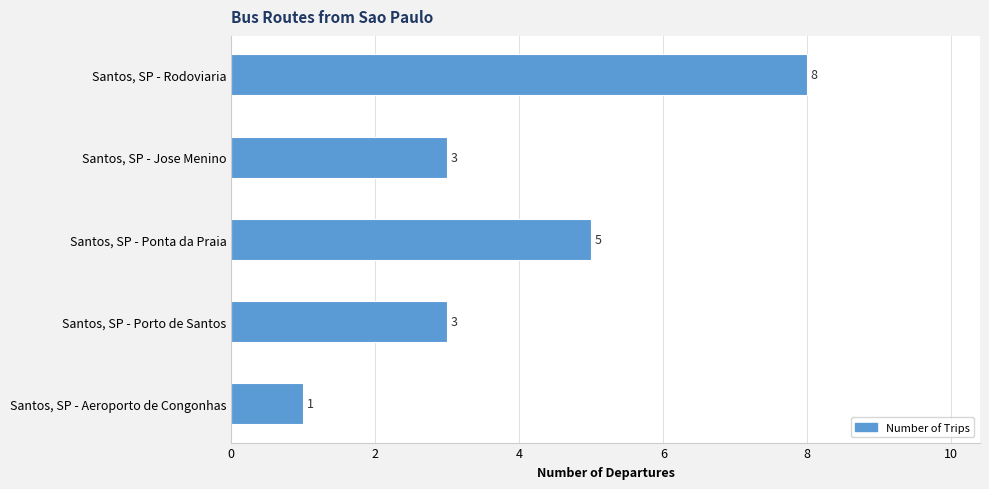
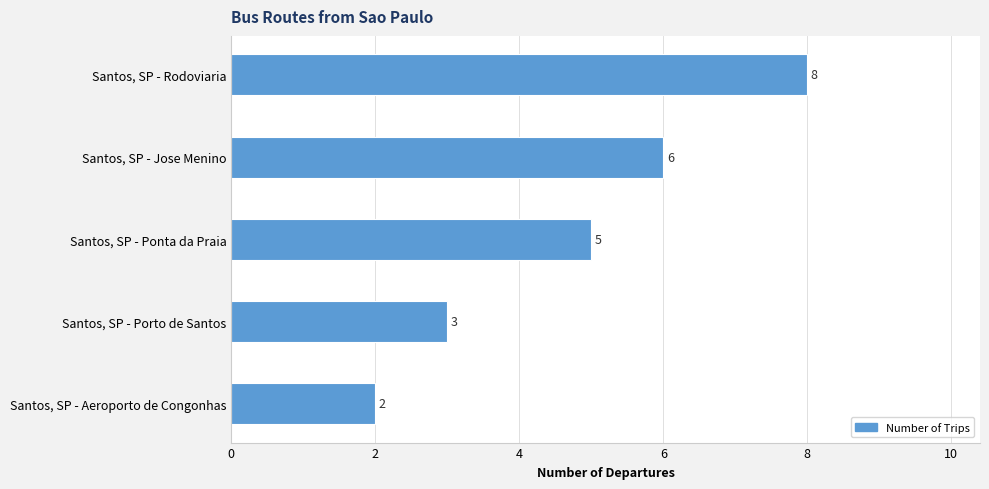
  {
    "Santos, SP - Rodoviaria": 8,
-   "Santos, SP - Jose Menino": 3,
+   "Santos, SP - Jose Menino": 6,
    "Santos, SP - Ponta da Praia": 5,
    "Santos, SP - Porto de Santos": 3,
-   "Santos, SP - Aeroporto de Congonhas": 1
+   "Santos, SP - Aeroporto de Congonhas": 2
  }
